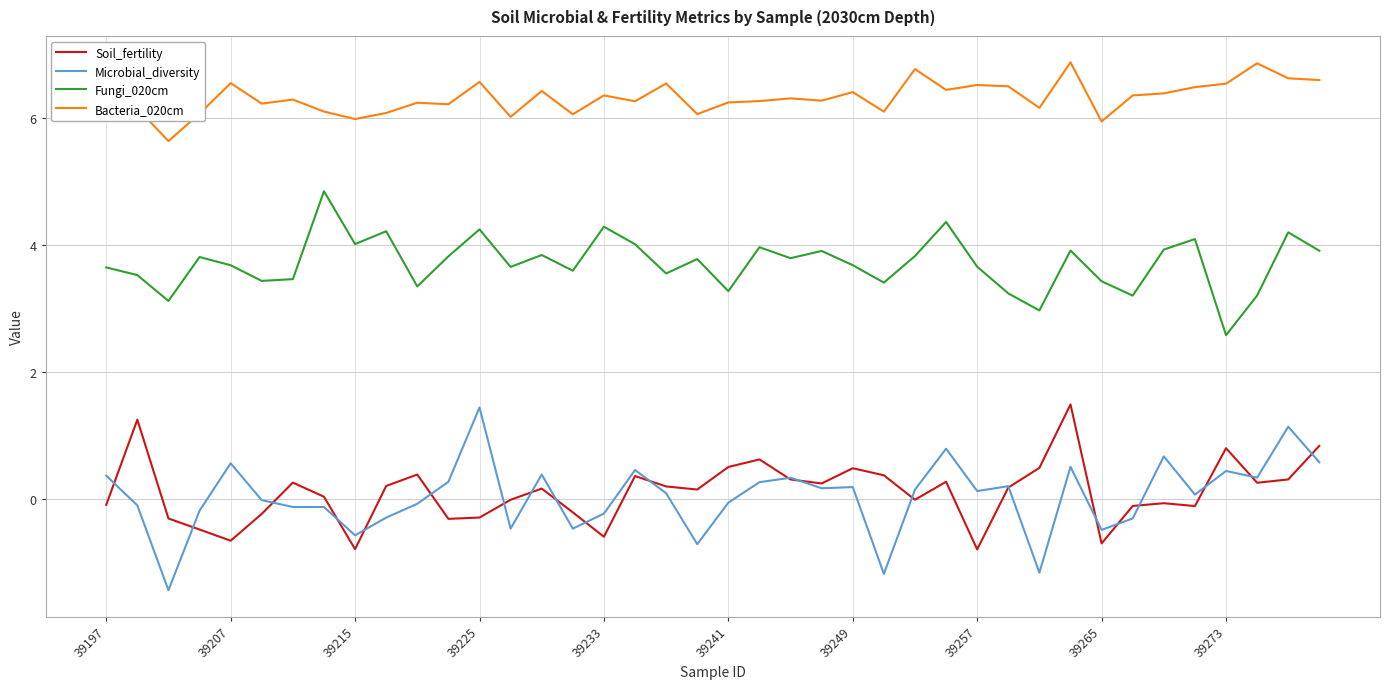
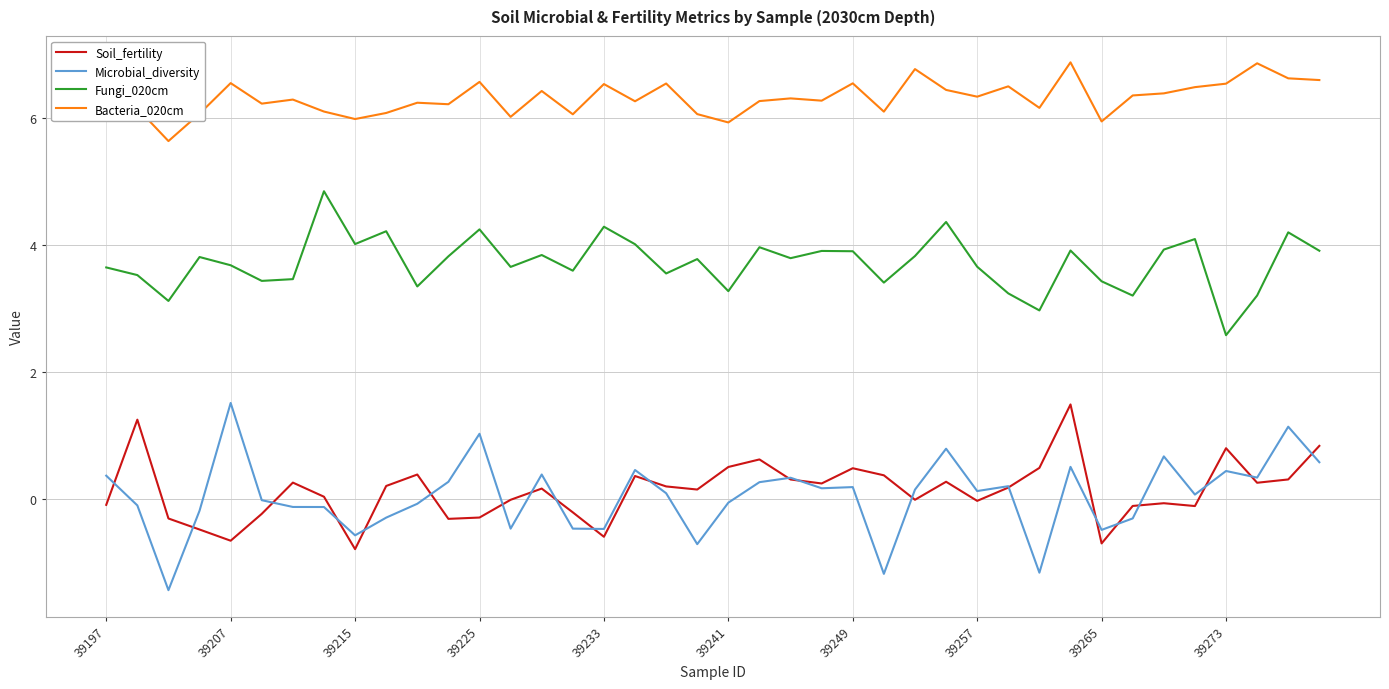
  {
    "Soil_fertility": {
      "39197": -0.1,
      "39207": -0.7,
      "39215": -0.8,
      "39225": -0.3,
      "39233": -0.6,
      "39241": 0.5,
      "39249": 0.5,
-     "39257": -0.8,
+     "39257": 0.0,
      "39265": -0.7,
      "39273": 0.8
    },
    "Microbial_diversity": {
      "39197": 0.4,
-     "39207": 0.6,
+     "39207": 1.5,
      "39215": -0.6,
-     "39225": 1.4,
-     "39233": -0.2,
+     "39225": 1.0,
+     "39233": -0.5,
      "39241": -0.1,
      "39249": 0.2,
      "39257": 0.1,
      "39265": -0.5,
      "39273": 0.4
    },
    "Fungi_020cm": {
      "39197": 3.6,
      "39207": 3.7,
      "39215": 4.0,
      "39225": 4.2,
      "39233": 4.3,
      "39241": 3.3,
-     "39249": 3.7,
+     "39249": 3.9,
      "39257": 3.7,
      "39265": 3.4,
      "39273": 2.6
    },
    "Bacteria_020cm": {
      "39207": 6.6,
      "39215": 6.0,
      "39225": 6.6,
-     "39233": 6.4,
-     "39241": 6.2,
-     "39249": 6.4,
-     "39257": 6.5,
+     "39233": 6.5,
+     "39241": 5.9,
+     "39249": 6.6,
+     "39257": 6.3,
      "39265": 5.9,
      "39273": 6.5
    }
  }
